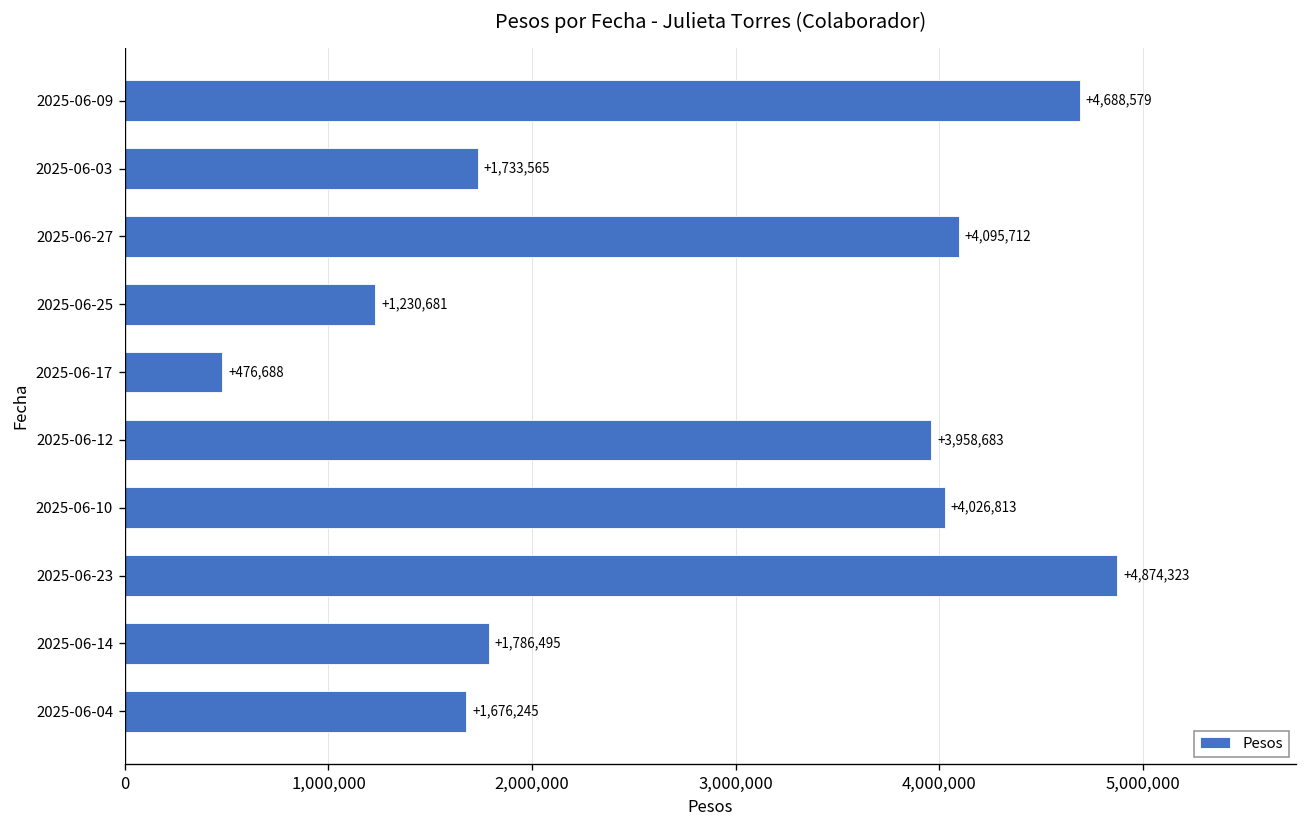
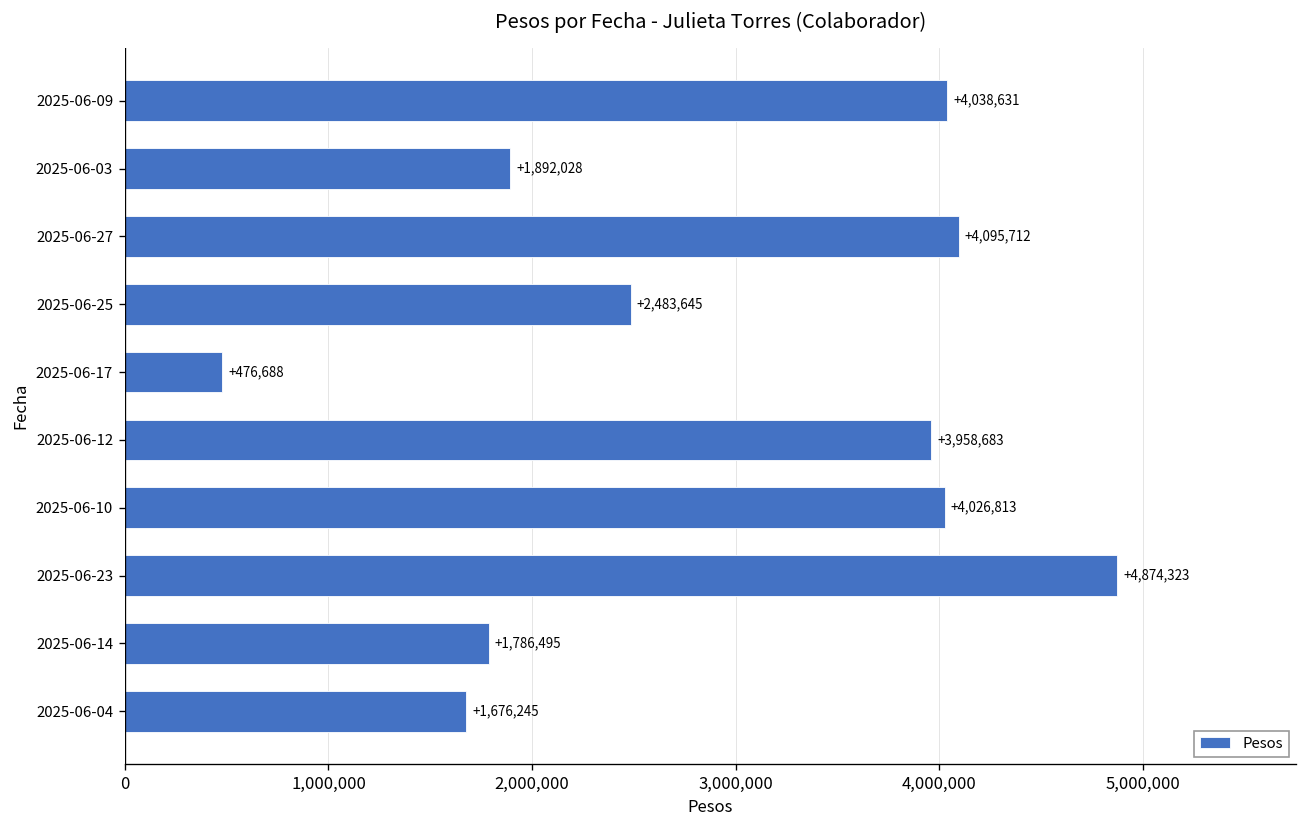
  {
-   "2025-06-09": "+4,688,579",
-   "2025-06-03": "+1,733,565",
+   "2025-06-09": "+4,038,631",
+   "2025-06-03": "+1,892,028",
    "2025-06-27": "+4,095,712",
-   "2025-06-25": "+1,230,681",
+   "2025-06-25": "+2,483,645",
    "2025-06-17": "+476,688",
    "2025-06-12": "+3,958,683",
    "2025-06-10": "+4,026,813",
    "2025-06-23": "+4,874,323",
    "2025-06-14": "+1,786,495",
    "2025-06-04": "+1,676,245"
  }
